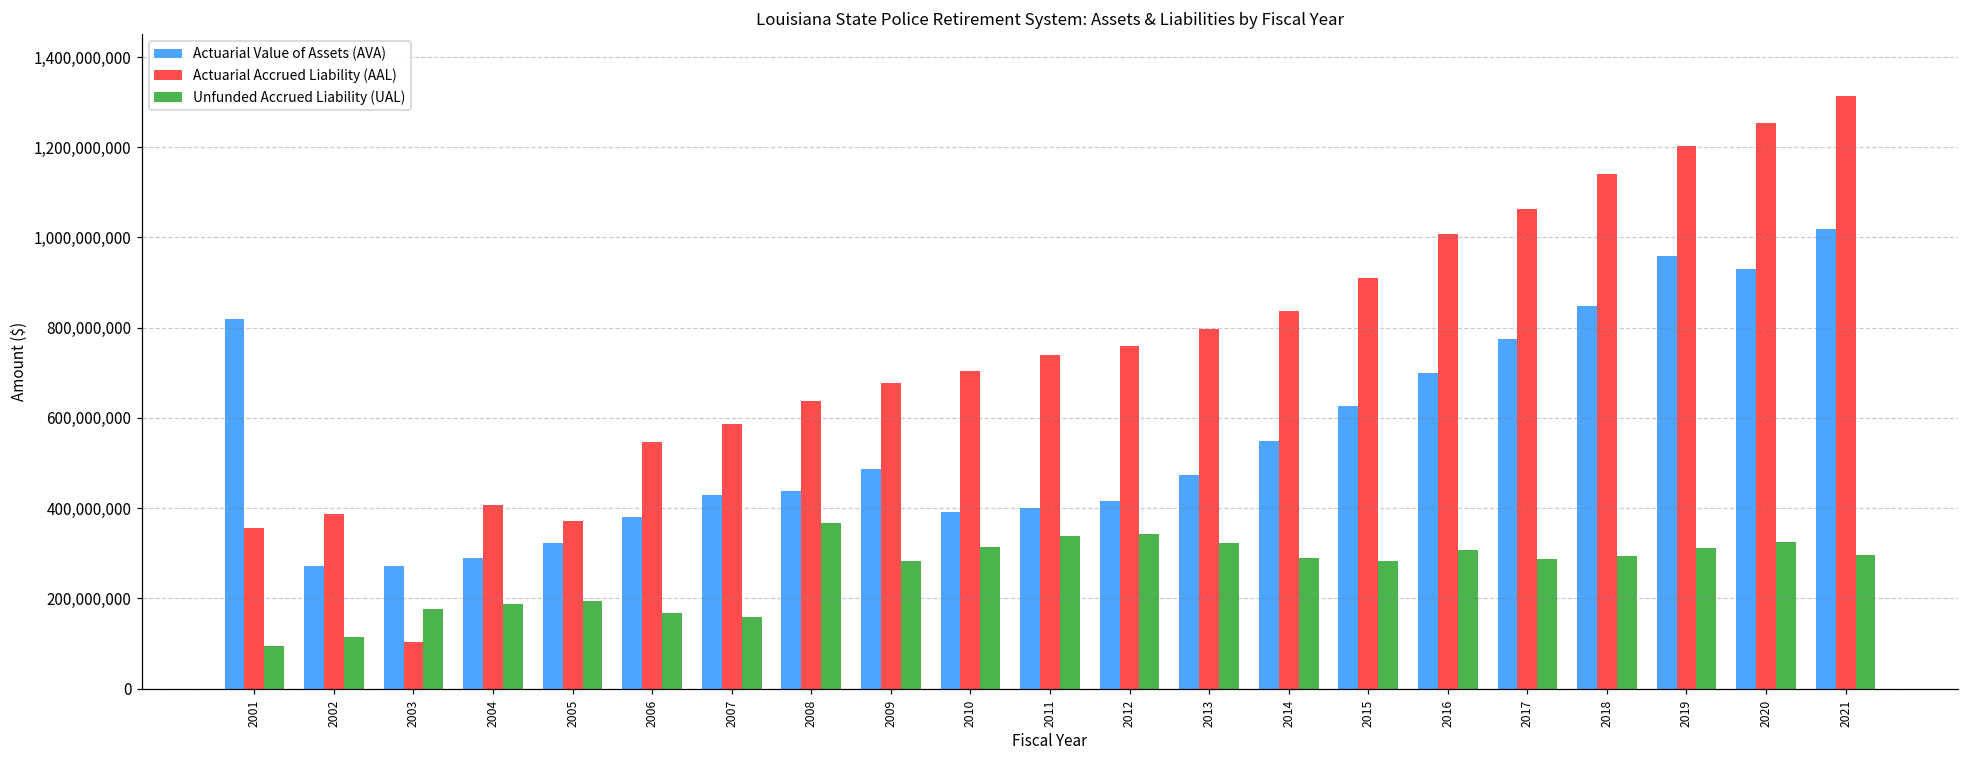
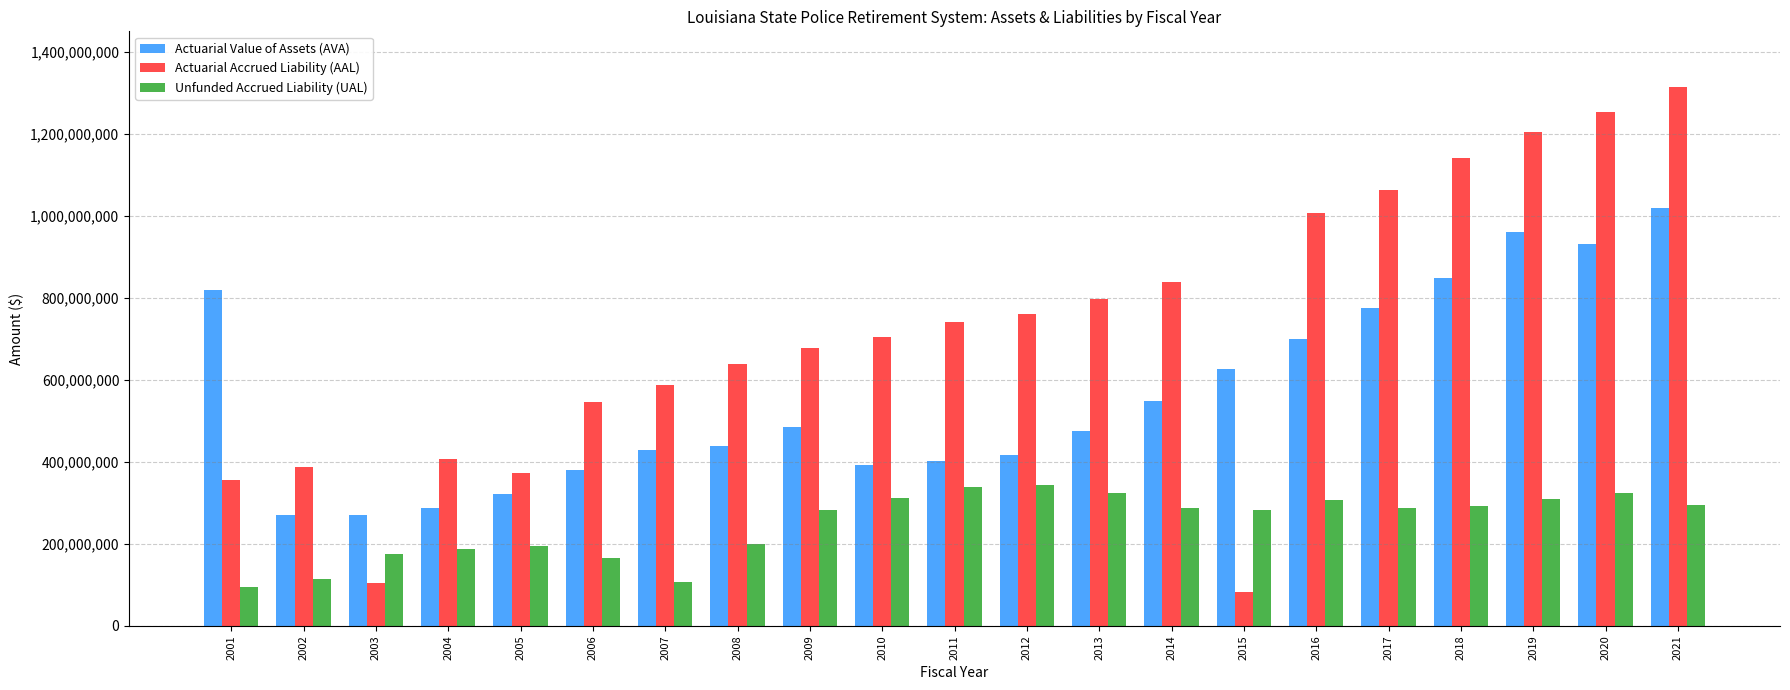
  {
    "Actuarial Value of Assets (AVA)": {
      "2001": "820,000,000",
      "2002": "270,000,000",
      "2003": "270,000,000",
      "2004": "290,000,000",
      "2005": "320,000,000",
      "2006": "380,000,000",
      "2007": "430,000,000",
      "2008": "440,000,000",
      "2009": "490,000,000",
      "2010": "390,000,000",
      "2011": "400,000,000",
      "2012": "420,000,000",
      "2013": "470,000,000",
      "2014": "550,000,000",
      "2015": "630,000,000",
      "2016": "700,000,000",
      "2017": "770,000,000",
      "2018": "850,000,000",
      "2019": "960,000,000",
      "2020": "930,000,000",
      "2021": "1,020,000,000"
    },
    "Actuarial Accrued Liability (AAL)": {
      "2001": "360,000,000",
      "2002": "390,000,000",
      "2003": "100,000,000",
      "2004": "410,000,000",
      "2005": "370,000,000",
      "2006": "550,000,000",
      "2007": "590,000,000",
      "2008": "640,000,000",
      "2009": "680,000,000",
      "2010": "700,000,000",
      "2011": "740,000,000",
      "2012": "760,000,000",
      "2013": "800,000,000",
      "2014": "840,000,000",
-     "2015": "910,000,000",
+     "2015": "80,000,000",
      "2016": "1,010,000,000",
      "2017": "1,060,000,000",
      "2018": "1,140,000,000",
      "2019": "1,200,000,000",
      "2020": "1,250,000,000",
      "2021": "1,310,000,000"
    },
    "Unfunded Accrued Liability (UAL)": {
      "2001": "90,000,000",
      "2002": "120,000,000",
      "2003": "180,000,000",
      "2004": "190,000,000",
      "2005": "190,000,000",
      "2006": "170,000,000",
-     "2007": "160,000,000",
-     "2008": "370,000,000",
+     "2007": "110,000,000",
+     "2008": "200,000,000",
      "2009": "280,000,000",
      "2010": "310,000,000",
      "2011": "340,000,000",
      "2012": "340,000,000",
      "2013": "320,000,000",
      "2014": "290,000,000",
      "2015": "280,000,000",
      "2016": "310,000,000",
      "2017": "290,000,000",
      "2018": "290,000,000",
      "2019": "310,000,000",
      "2020": "320,000,000",
      "2021": "300,000,000"
    }
  }
